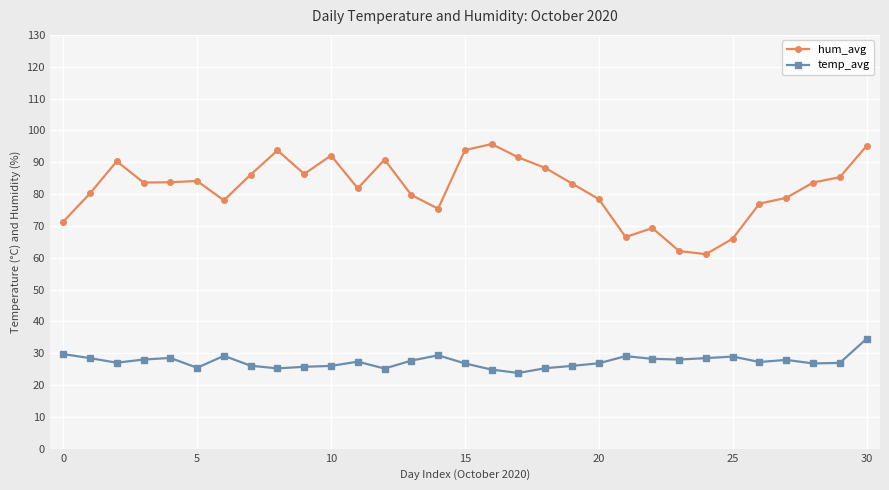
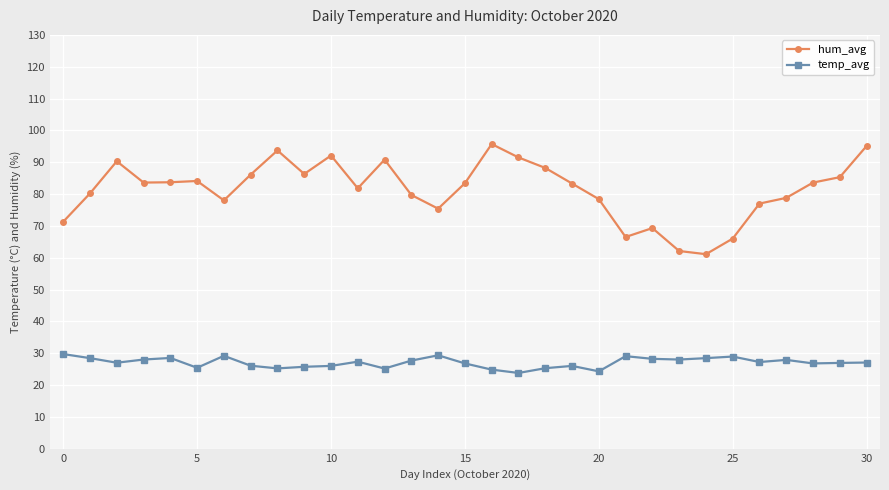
  {
    "hum_avg": {
      "0": 71,
      "5": 84,
      "10": 92,
-     "15": 94,
+     "15": 83,
      "20": 78,
      "25": 66,
      "30": 95
    },
    "temp_avg": {
      "0": 30,
      "5": 25,
      "10": 26,
      "15": 27,
-     "20": 27,
+     "20": 24,
      "25": 29,
-     "30": 35
+     "30": 27
    }
  }
